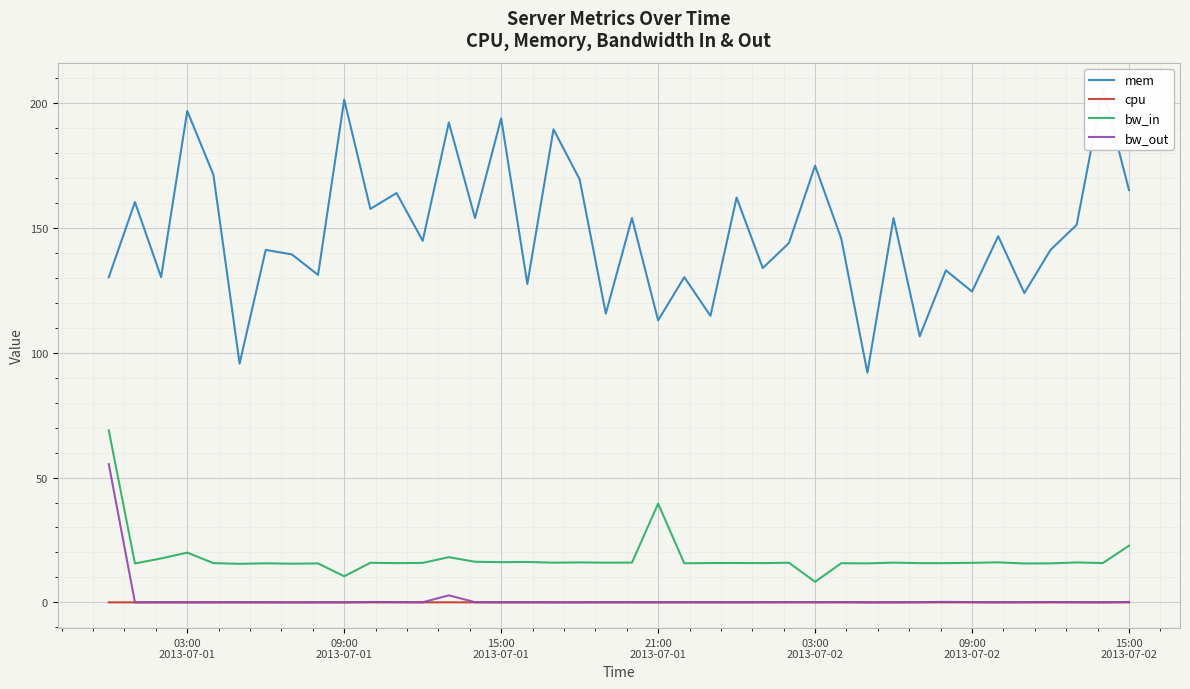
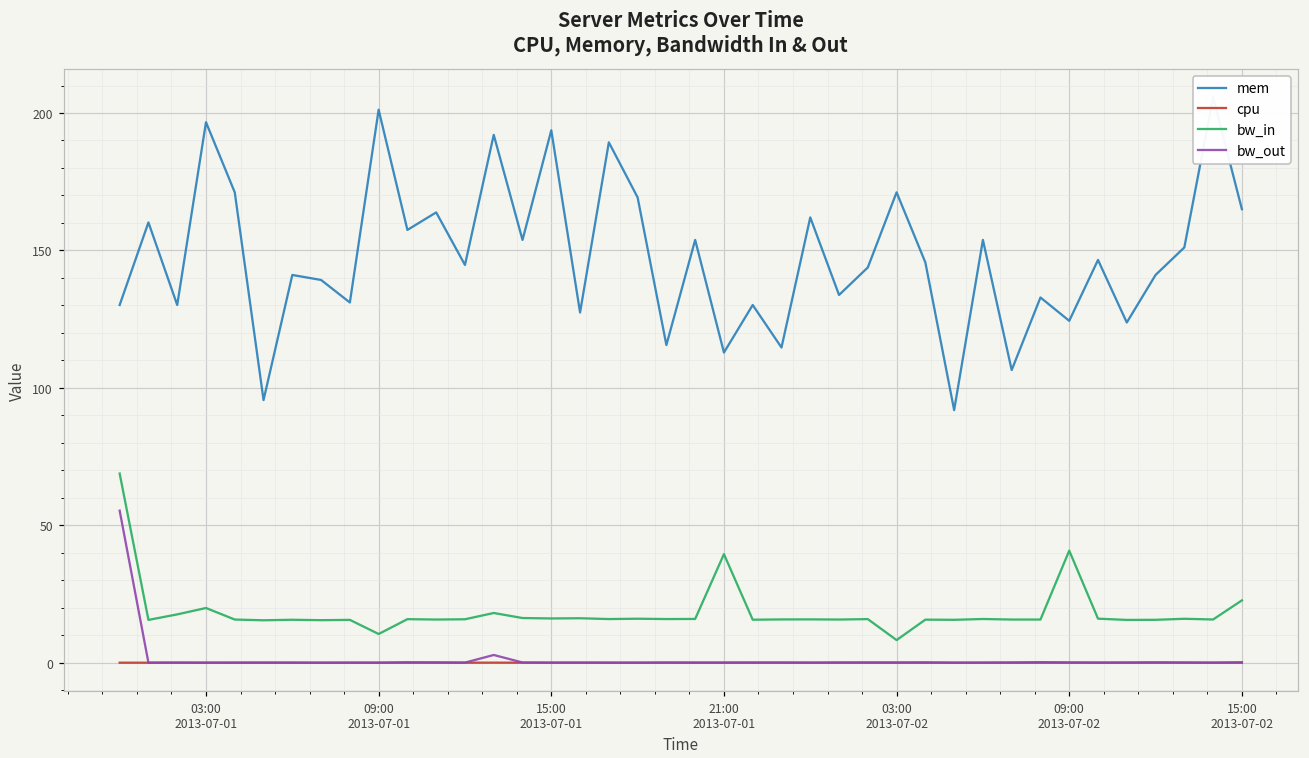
  {
    "mem": {
      "03:00 2013-07-01": 197,
      "09:00 2013-07-01": 201,
      "15:00 2013-07-01": 194,
      "21:00 2013-07-01": 113,
-     "03:00 2013-07-02": 175,
+     "03:00 2013-07-02": 171,
      "09:00 2013-07-02": 124,
      "15:00 2013-07-02": 165
    },
    "bw_in": {
      "03:00 2013-07-01": 20,
      "09:00 2013-07-01": 10,
      "15:00 2013-07-01": 16,
      "21:00 2013-07-01": 40,
      "03:00 2013-07-02": 8,
-     "09:00 2013-07-02": 16,
+     "09:00 2013-07-02": 41,
      "15:00 2013-07-02": 23
    }
  }
